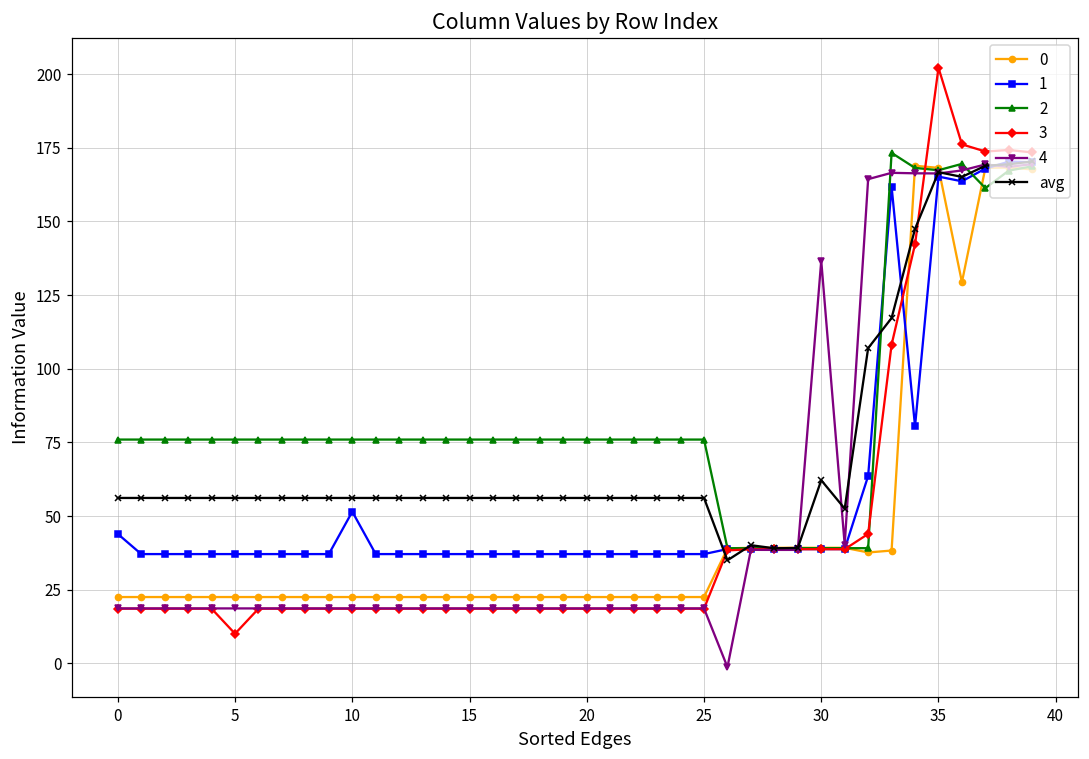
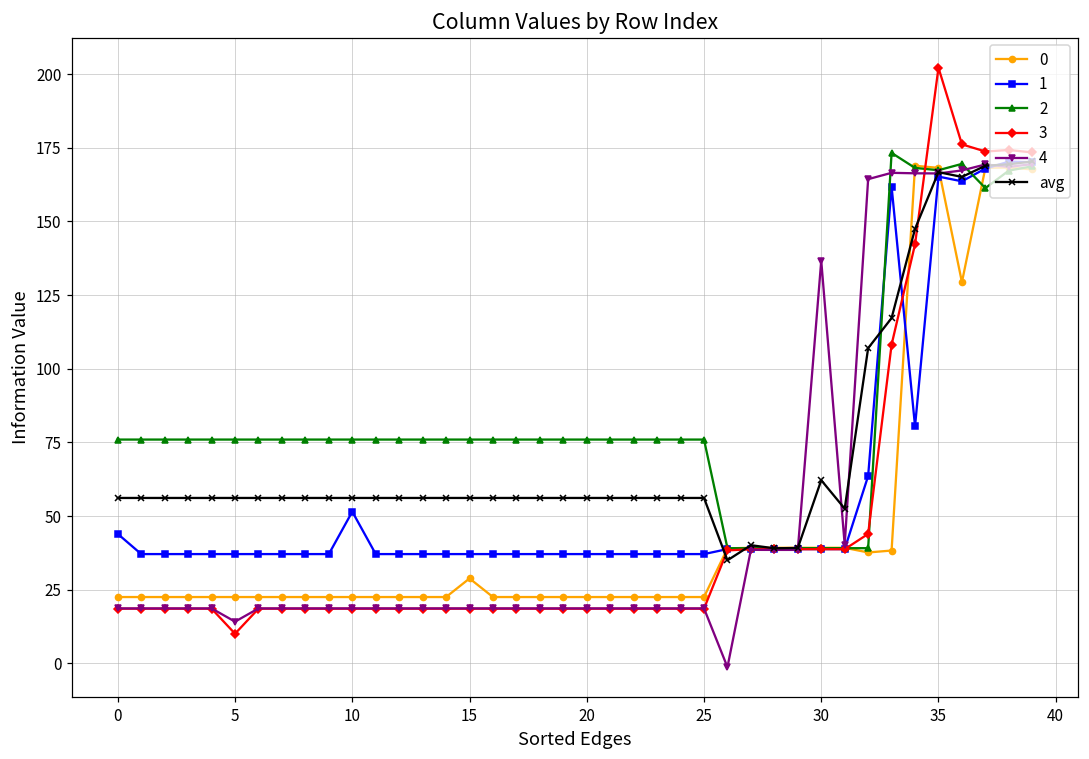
  {
    "0": {
      "0": 23,
      "5": 23,
      "10": 23,
-     "15": 23,
+     "15": 29,
      "20": 23,
      "25": 23
    },
    "1": {
      "0": 44,
      "5": 37,
      "10": 52,
      "15": 37,
      "20": 37,
      "25": 37,
      "35": 165
    },
    "2": {
      "0": 76,
      "5": 76,
      "10": 76,
      "15": 76,
      "20": 76,
      "25": 76
    },
    "3": {
      "5": 10,
      "35": 202
    },
    "4": {
-     "5": 19,
+     "5": 14,
      "30": 137
    },
    "avg": {
      "0": 56,
      "5": 56,
      "10": 56,
      "15": 56,
      "20": 56,
      "25": 56,
      "30": 62
    }
  }
